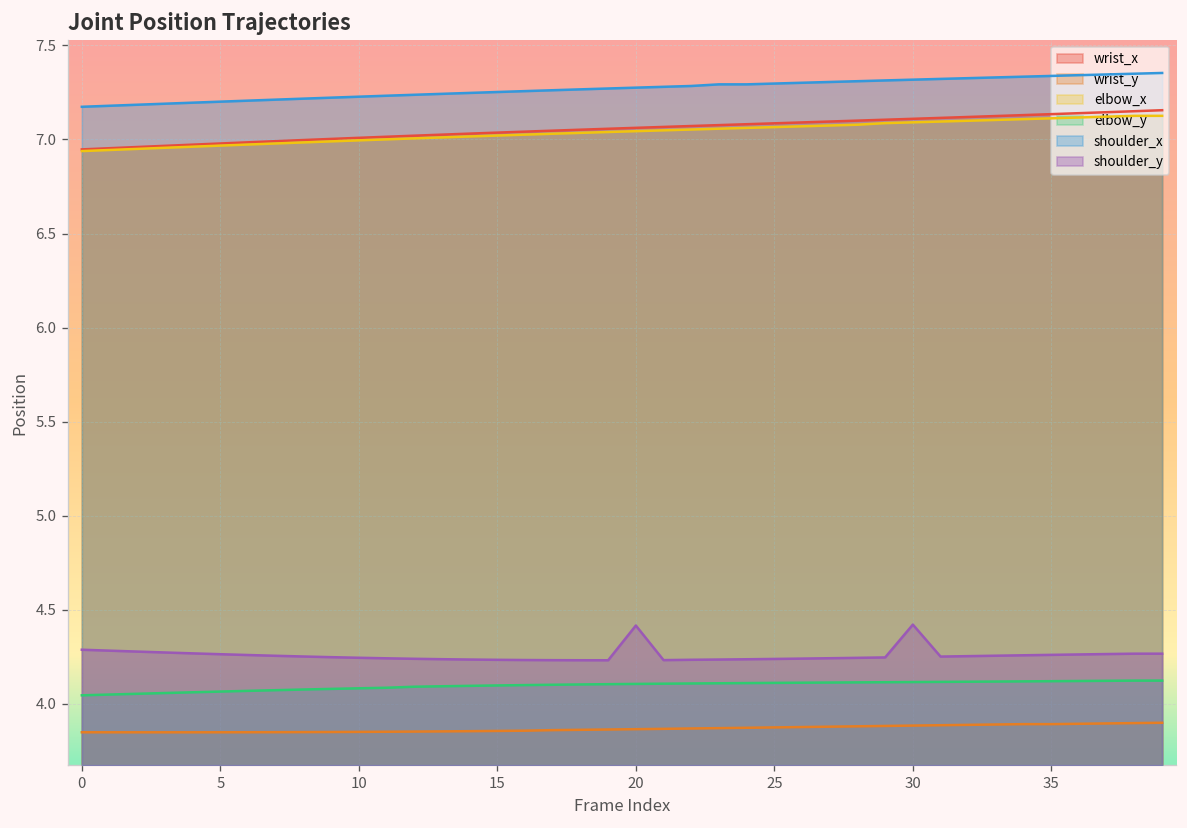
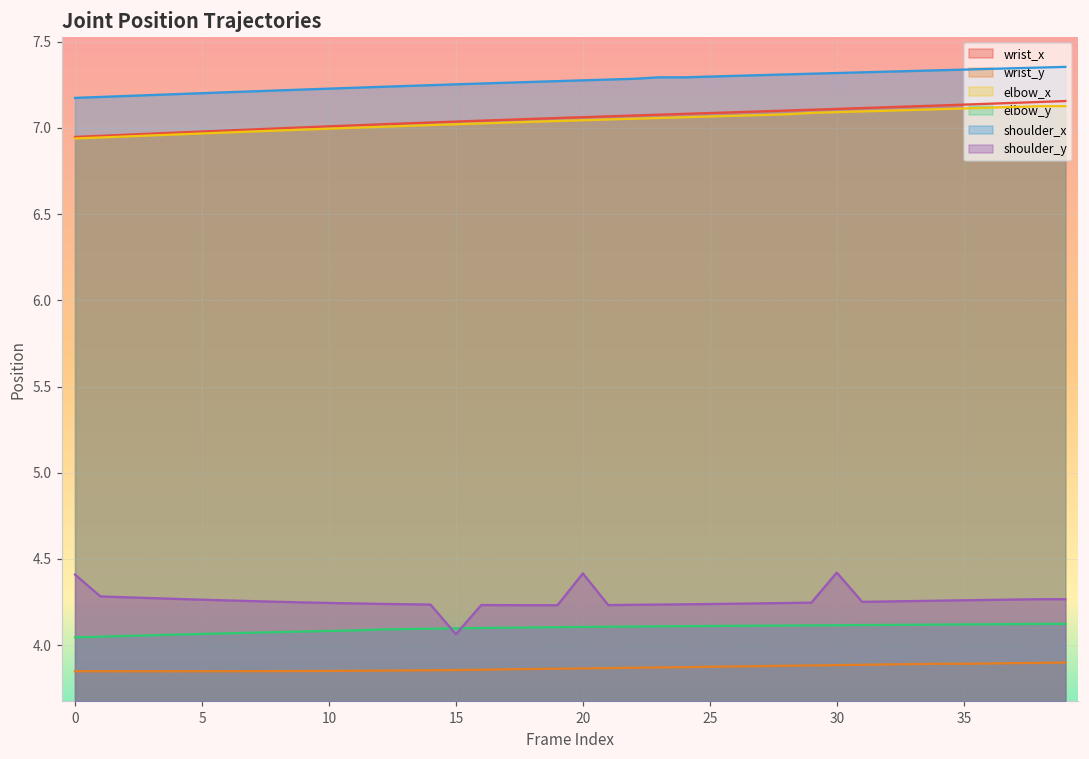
  {
    "shoulder_y": {
-     "0": 4.29,
+     "0": 4.41,
      "5": 4.26,
      "10": 4.25,
-     "15": 4.23,
+     "15": 4.06,
      "20": 4.42,
      "25": 4.24,
      "30": 4.42,
      "35": 4.26
    }
  }
